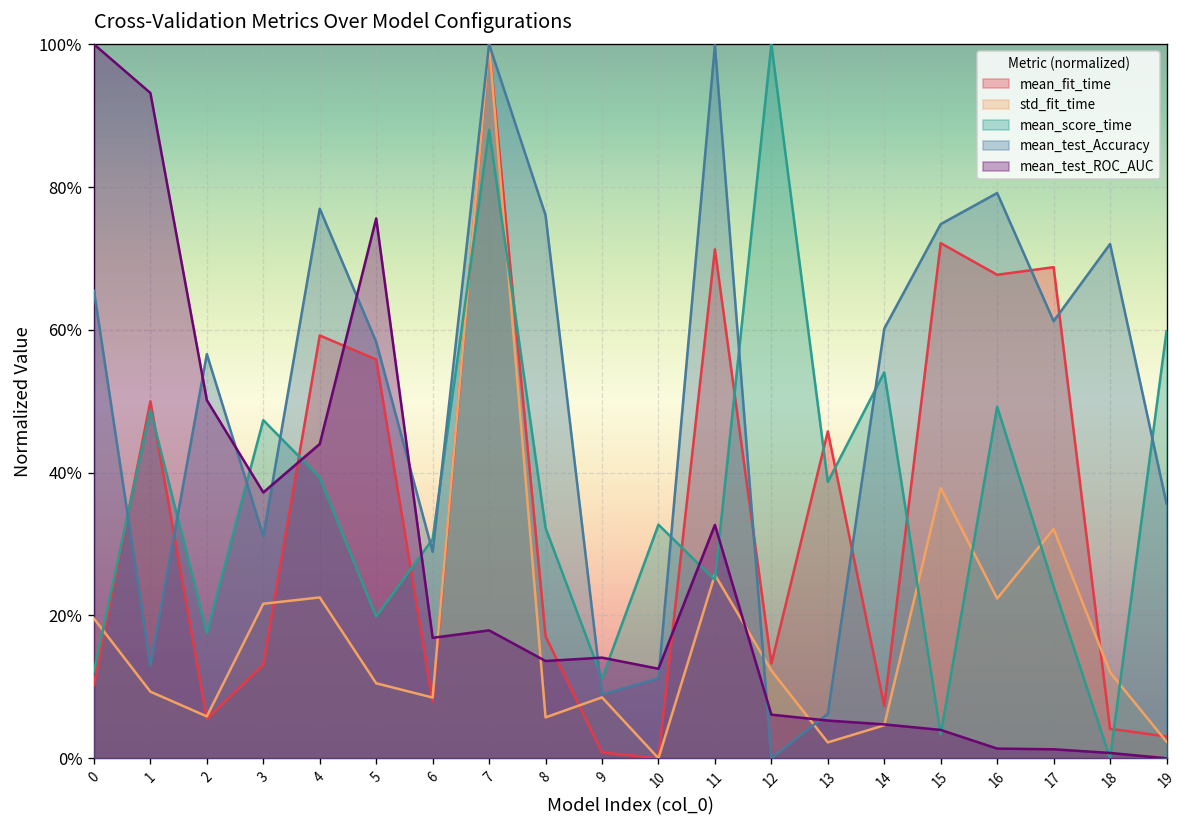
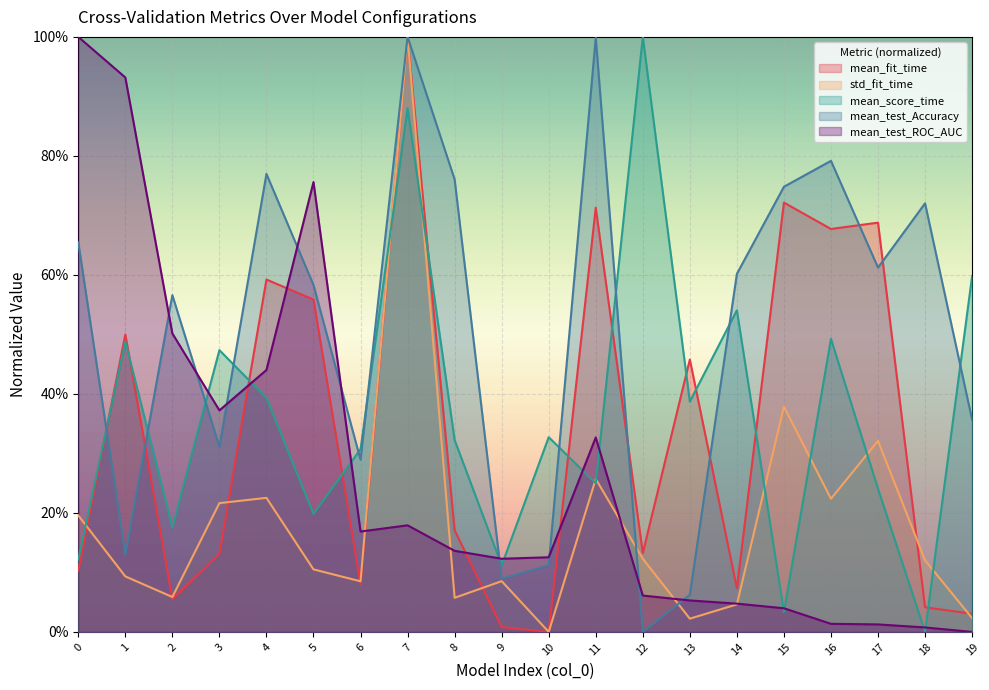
  {
    "mean_test_ROC_AUC": {
      "0": "100%",
      "1": "93%",
      "2": "50%",
      "3": "37%",
      "4": "44%",
      "5": "76%",
      "6": "17%",
      "7": "18%",
      "8": "14%",
-     "9": "14%",
+     "9": "12%",
      "10": "13%",
      "11": "33%",
      "12": "6%",
      "13": "5%",
      "15": "4%",
      "16": "1%",
      "17": "1%",
      "18": "1%",
      "19": "0%"
    }
  }
